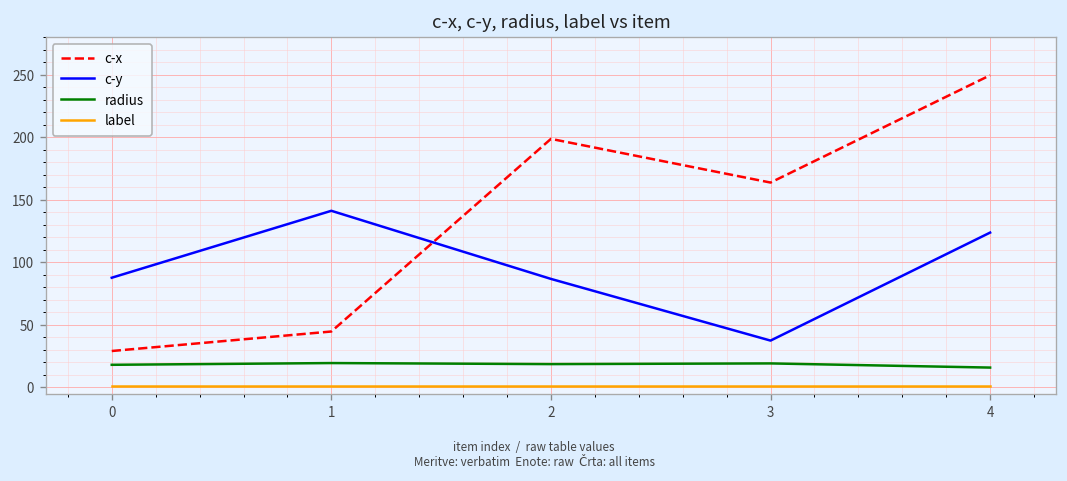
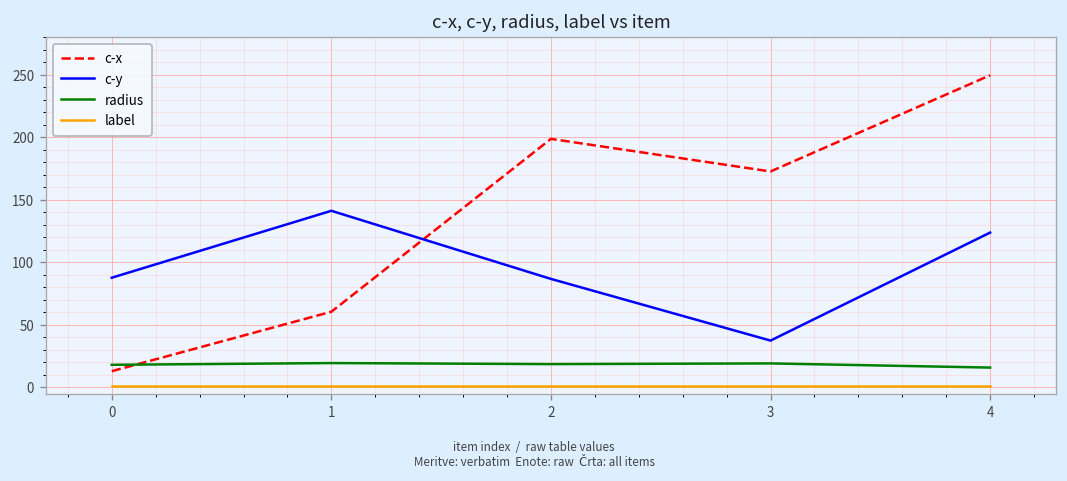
  {
    "c-x": {
-     "0": 29,
-     "1": 45,
+     "0": 13,
+     "1": 61,
      "2": 199,
-     "3": 164,
+     "3": 173,
      "4": 250
    },
    "c-y": {
      "0": 88,
      "1": 141,
      "2": 87,
      "3": 38,
      "4": 124
    },
    "radius": {
      "0": 18,
      "1": 20,
      "2": 19,
      "3": 19,
      "4": 16
    },
    "label": {
      "0": 1,
      "1": 1,
      "2": 1,
      "3": 1,
      "4": 1
    }
  }
